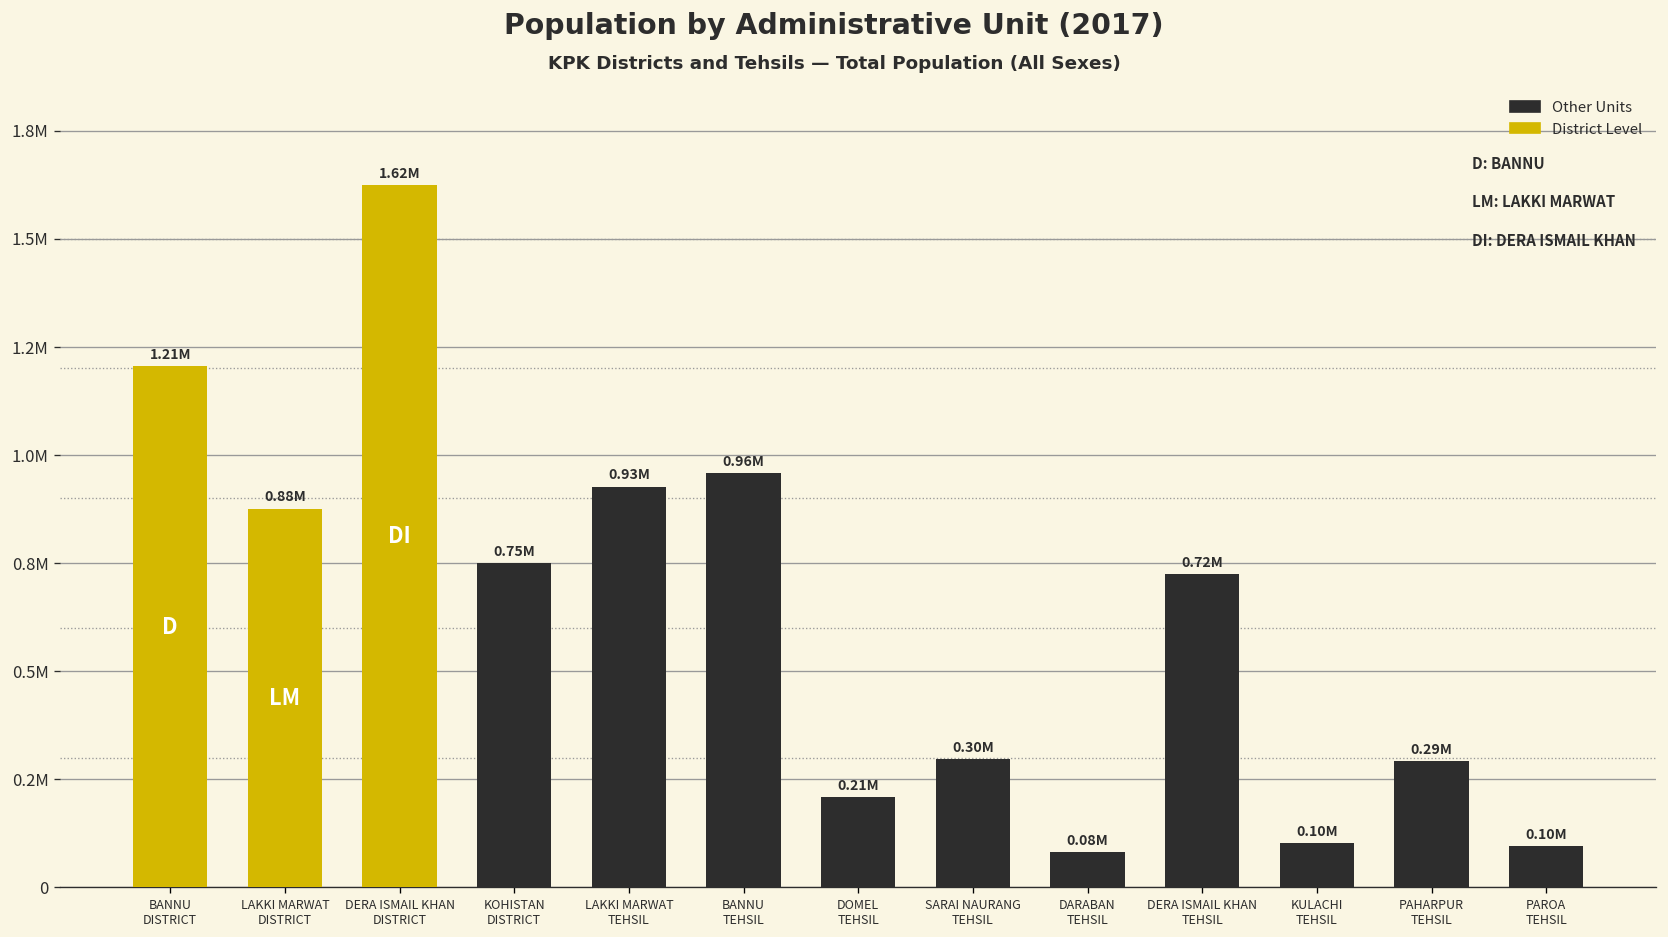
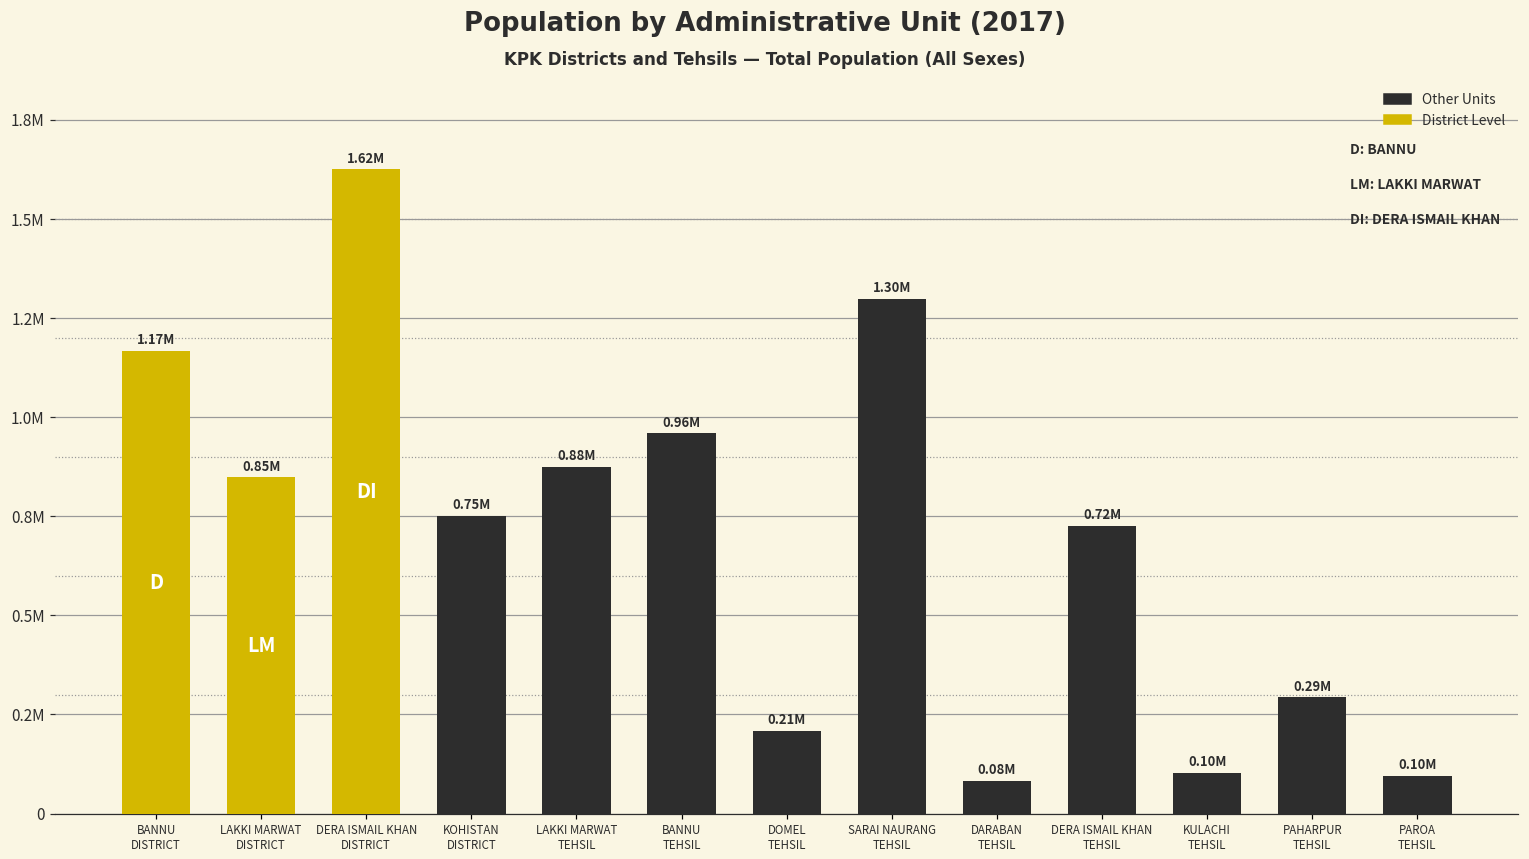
  {
-   "BANNU DISTRICT": "1.21M",
-   "LAKKI MARWAT DISTRICT": "0.88M",
+   "BANNU DISTRICT": "1.17M",
+   "LAKKI MARWAT DISTRICT": "0.85M",
    "DERA ISMAIL KHAN DISTRICT": "1.62M",
    "KOHISTAN DISTRICT": "0.75M",
-   "LAKKI MARWAT TEHSIL": "0.93M",
+   "LAKKI MARWAT TEHSIL": "0.88M",
    "BANNU TEHSIL": "0.96M",
    "DOMEL TEHSIL": "0.21M",
-   "SARAI NAURANG TEHSIL": "0.30M",
+   "SARAI NAURANG TEHSIL": "1.30M",
    "DARABAN TEHSIL": "0.08M",
    "DERA ISMAIL KHAN TEHSIL": "0.72M",
    "KULACHI TEHSIL": "0.10M",
    "PAHARPUR TEHSIL": "0.29M",
    "PAROA TEHSIL": "0.10M"
  }
